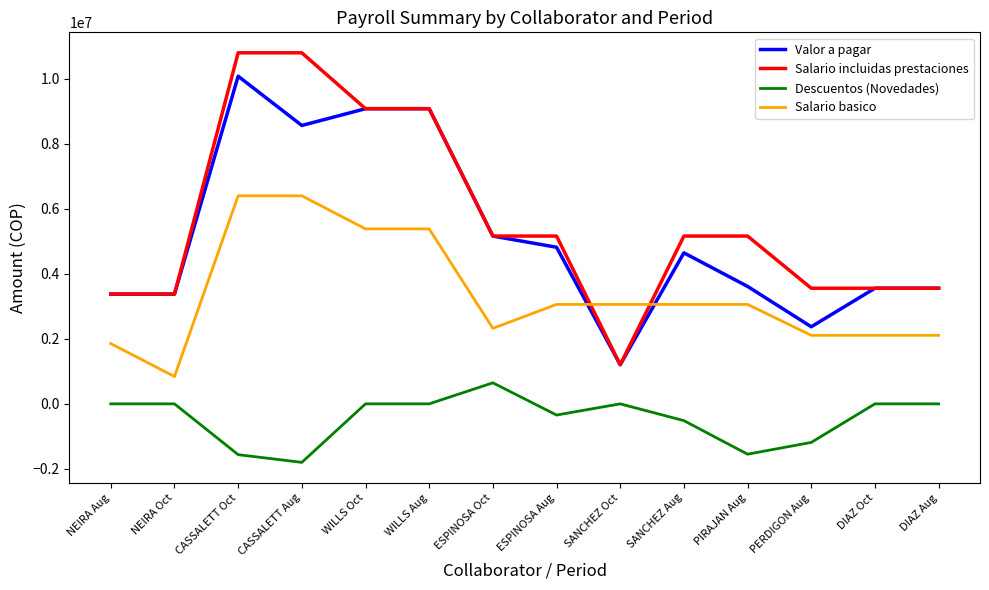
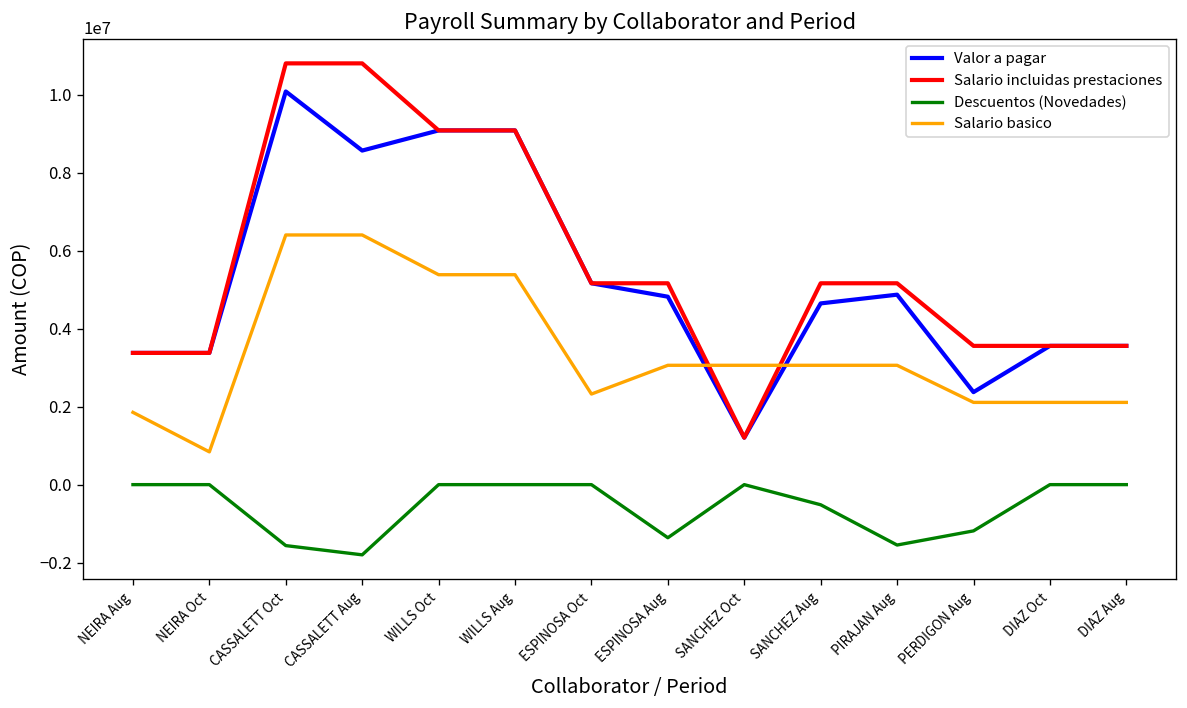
  {
    "Valor a pagar": {
      "CASSALETT Oct": 10100000,
      "CASSALETT Aug": 8600000,
      "ESPINOSA Aug": 4800000,
      "SANCHEZ Aug": 4600000,
-     "PIRAJAN Aug": 3600000,
+     "PIRAJAN Aug": 4900000,
      "PERDIGON Aug": 2400000
    },
    "Salario incluidas prestaciones": {
      "CASSALETT Oct": 10800000,
      "CASSALETT Aug": 10800000,
      "ESPINOSA Aug": 5200000,
      "SANCHEZ Aug": 5200000,
      "PIRAJAN Aug": 5200000,
      "PERDIGON Aug": 3600000
    },
    "Descuentos (Novedades)": {
      "NEIRA Aug": 0,
      "NEIRA Oct": 0,
      "CASSALETT Oct": -1600000,
      "CASSALETT Aug": -1800000,
      "WILLS Oct": 0,
      "WILLS Aug": 0,
-     "ESPINOSA Oct": 600000,
-     "ESPINOSA Aug": -300000,
+     "ESPINOSA Oct": 0,
+     "ESPINOSA Aug": -1400000,
      "SANCHEZ Oct": 0,
      "SANCHEZ Aug": -500000,
      "PIRAJAN Aug": -1500000,
      "PERDIGON Aug": -1200000,
      "DIAZ Oct": 0,
      "DIAZ Aug": 0
    },
    "Salario basico": {
      "NEIRA Aug": 1900000,
      "NEIRA Oct": 800000,
      "CASSALETT Oct": 6400000,
      "CASSALETT Aug": 6400000,
      "WILLS Oct": 5400000,
      "WILLS Aug": 5400000,
      "ESPINOSA Oct": 2300000,
      "ESPINOSA Aug": 3100000,
      "SANCHEZ Oct": 3100000,
      "SANCHEZ Aug": 3100000,
      "PIRAJAN Aug": 3100000,
      "PERDIGON Aug": 2100000,
      "DIAZ Oct": 2100000,
      "DIAZ Aug": 2100000
    }
  }
